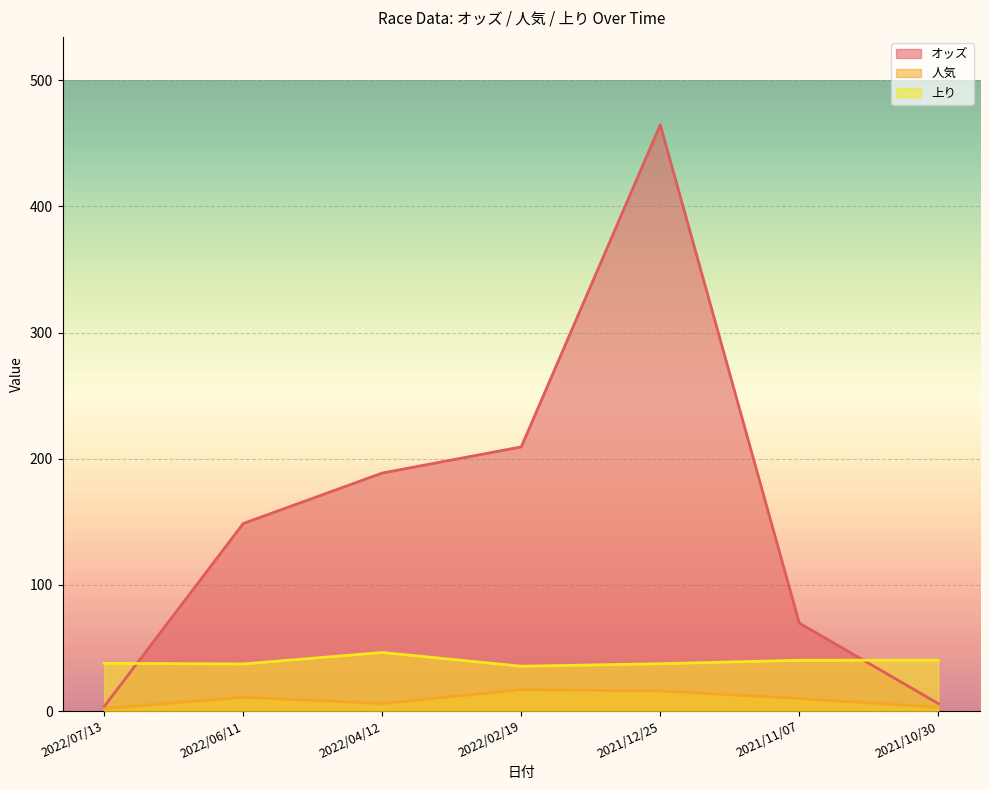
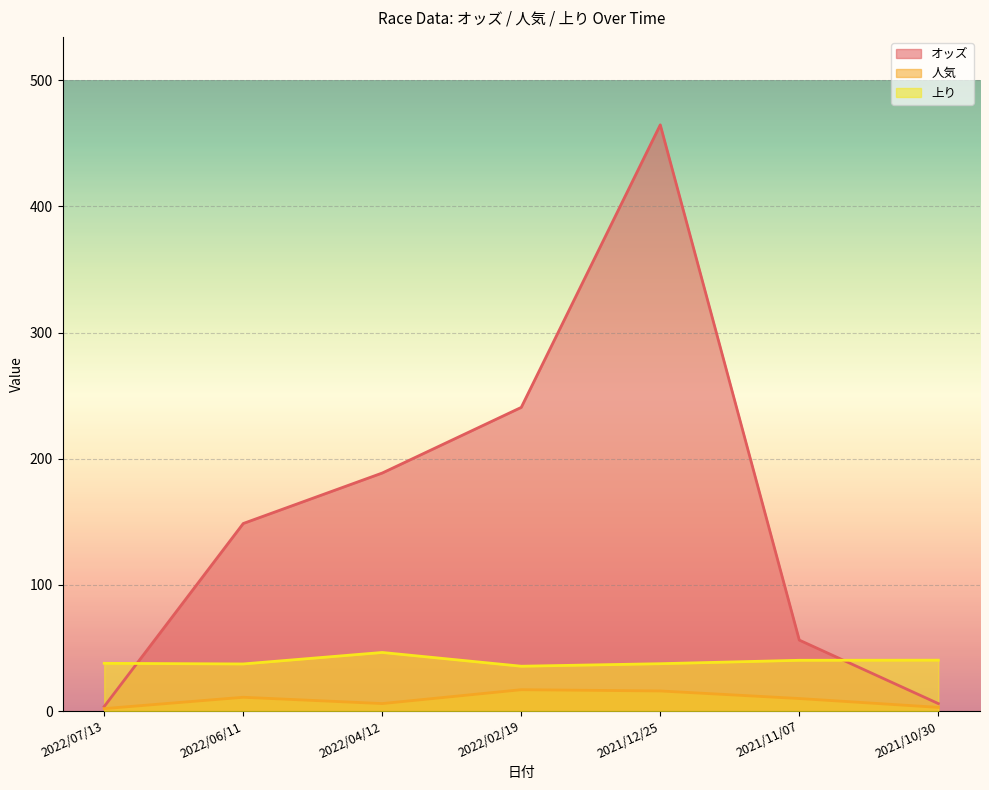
  {
    "オッズ": {
      "2022/06/11": 149,
      "2022/04/12": 189,
-     "2022/02/19": 209,
+     "2022/02/19": 241,
      "2021/12/25": 465,
-     "2021/11/07": 70,
+     "2021/11/07": 56,
      "2021/10/30": 6
    }
  }
